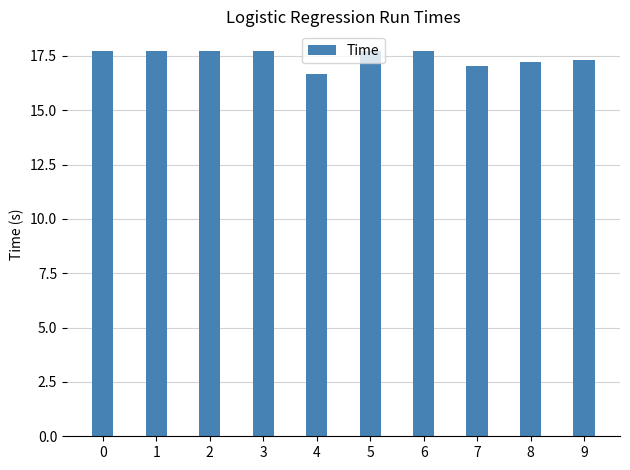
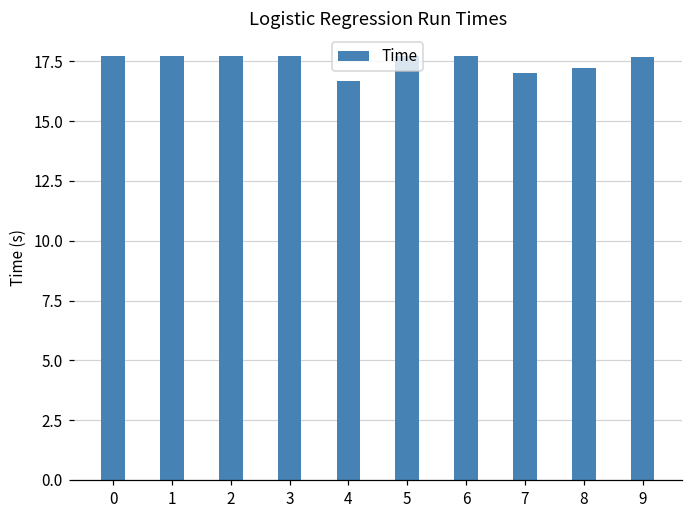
  {
    "0": 17.7,
    "1": 17.7,
    "2": 17.7,
    "3": 17.7,
    "4": 16.7,
    "6": 17.7,
    "7": 17.0,
    "8": 17.2,
-   "9": 17.3
+   "9": 17.7
  }
